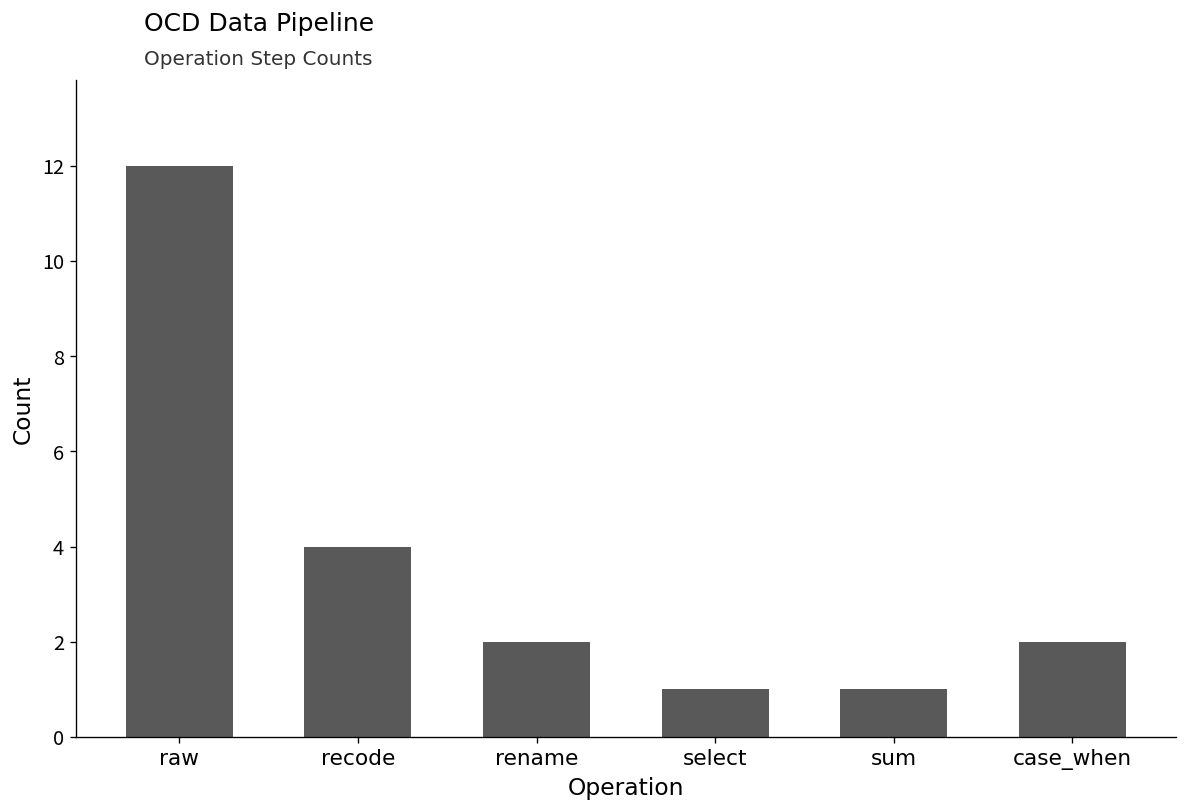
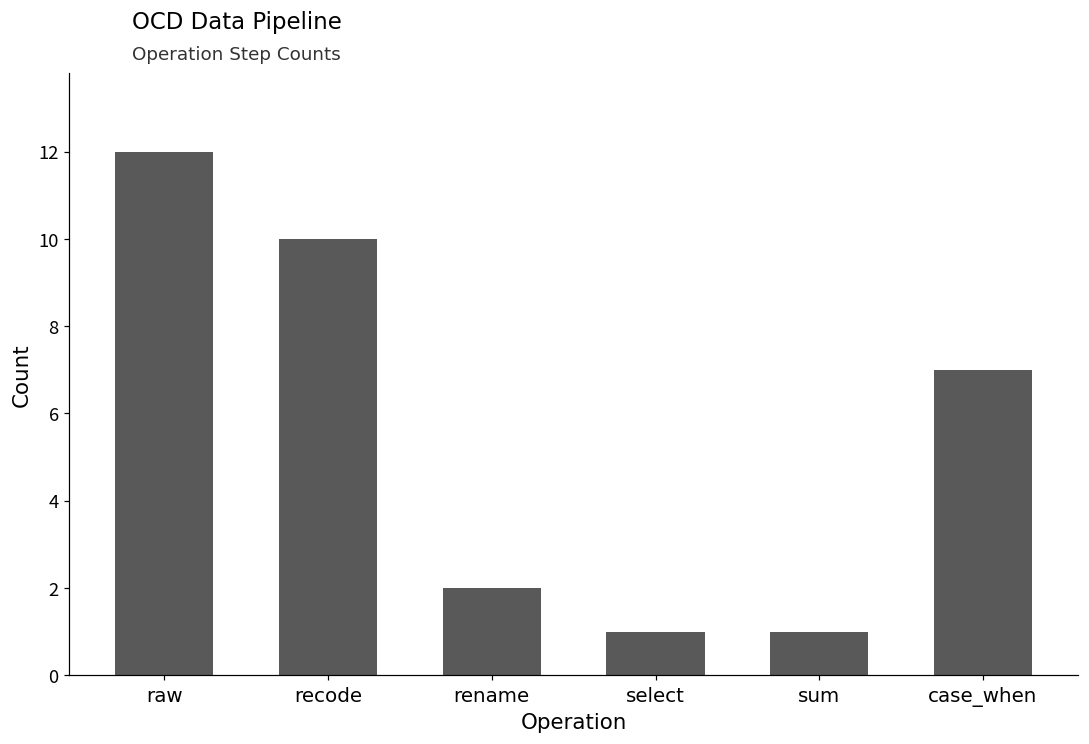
  {
    "raw": 12,
-   "recode": 4,
+   "recode": 10,
    "rename": 2,
    "select": 1,
    "sum": 1,
-   "case_when": 2
+   "case_when": 7
  }
